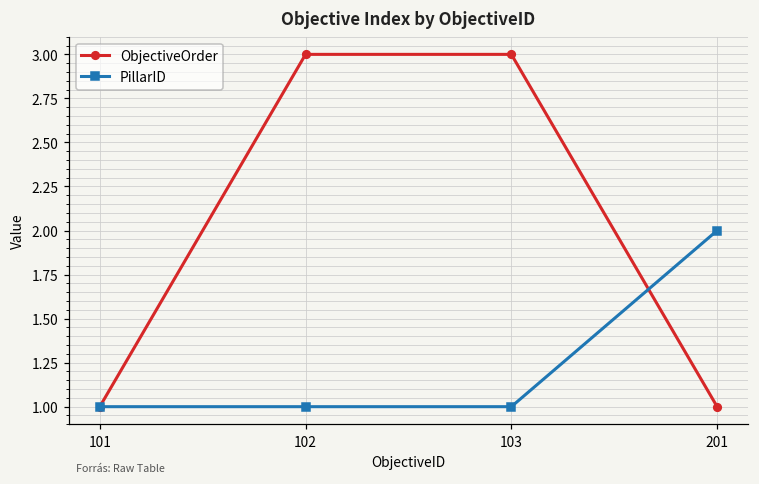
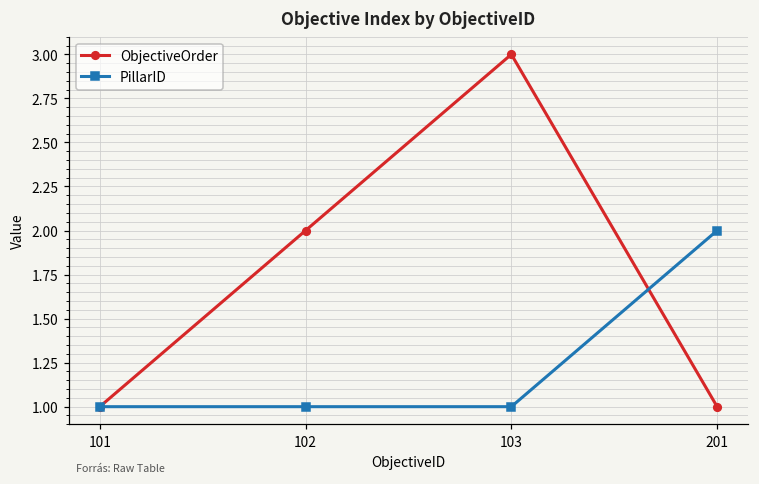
  {
    "ObjectiveOrder": {
-     "102": 3,
+     "102": 2,
      "103": 3,
      "201": 1
    },
    "PillarID": {
      "102": 1,
      "103": 1,
      "201": 2
    }
  }
